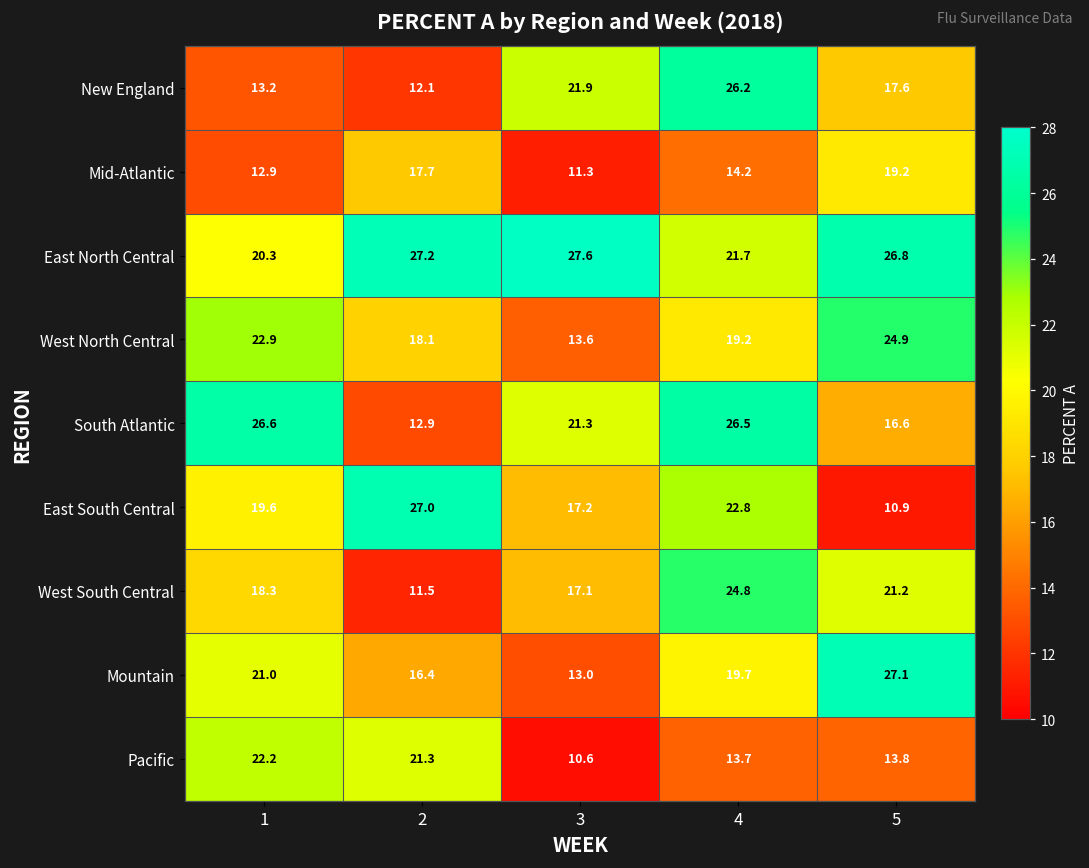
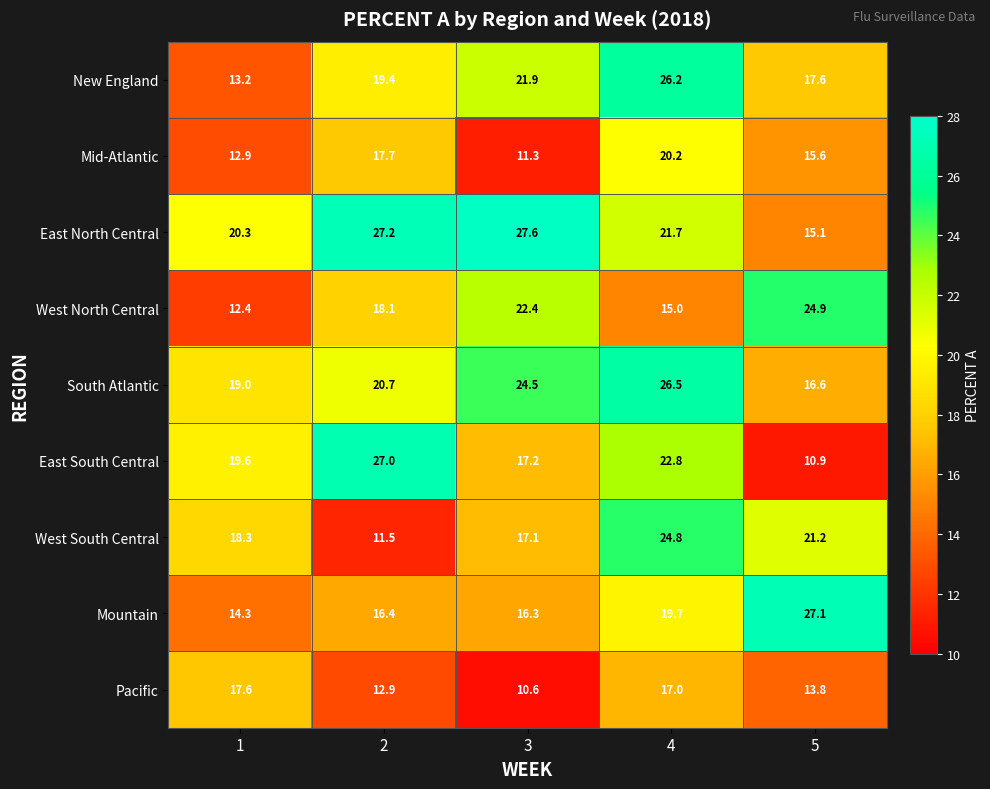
  {
    "New England": {
      "1": 13.2,
-     "2": 12.1,
+     "2": 19.4,
      "3": 21.9,
      "4": 26.2,
      "5": 17.6
    },
    "Mid-Atlantic": {
      "1": 12.9,
      "2": 17.7,
      "3": 11.3,
-     "4": 14.2,
-     "5": 19.2
+     "4": 20.2,
+     "5": 15.6
    },
    "East North Central": {
      "1": 20.3,
      "2": 27.2,
      "3": 27.6,
      "4": 21.7,
-     "5": 26.8
+     "5": 15.1
    },
    "West North Central": {
-     "1": 22.9,
+     "1": 12.4,
      "2": 18.1,
-     "3": 13.6,
-     "4": 19.2,
+     "3": 22.4,
+     "4": 15.0,
      "5": 24.9
    },
    "South Atlantic": {
-     "1": 26.6,
-     "2": 12.9,
-     "3": 21.3,
+     "1": 19.0,
+     "2": 20.7,
+     "3": 24.5,
      "4": 26.5,
      "5": 16.6
    },
    "East South Central": {
      "1": 19.6,
      "2": 27.0,
      "3": 17.2,
      "4": 22.8,
      "5": 10.9
    },
    "West South Central": {
      "1": 18.3,
      "2": 11.5,
      "3": 17.1,
      "4": 24.8,
      "5": 21.2
    },
    "Mountain": {
-     "1": 21.0,
+     "1": 14.3,
      "2": 16.4,
-     "3": 13.0,
+     "3": 16.3,
      "4": 19.7,
      "5": 27.1
    },
    "Pacific": {
-     "1": 22.2,
-     "2": 21.3,
+     "1": 17.6,
+     "2": 12.9,
      "3": 10.6,
-     "4": 13.7,
+     "4": 17.0,
      "5": 13.8
    }
  }
